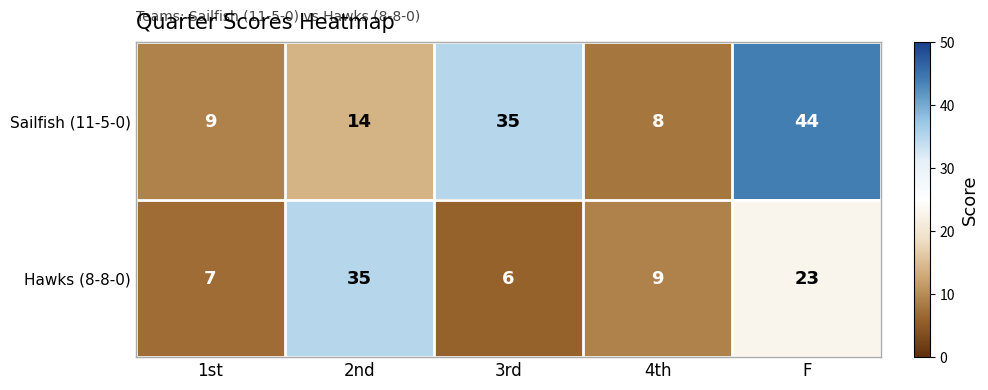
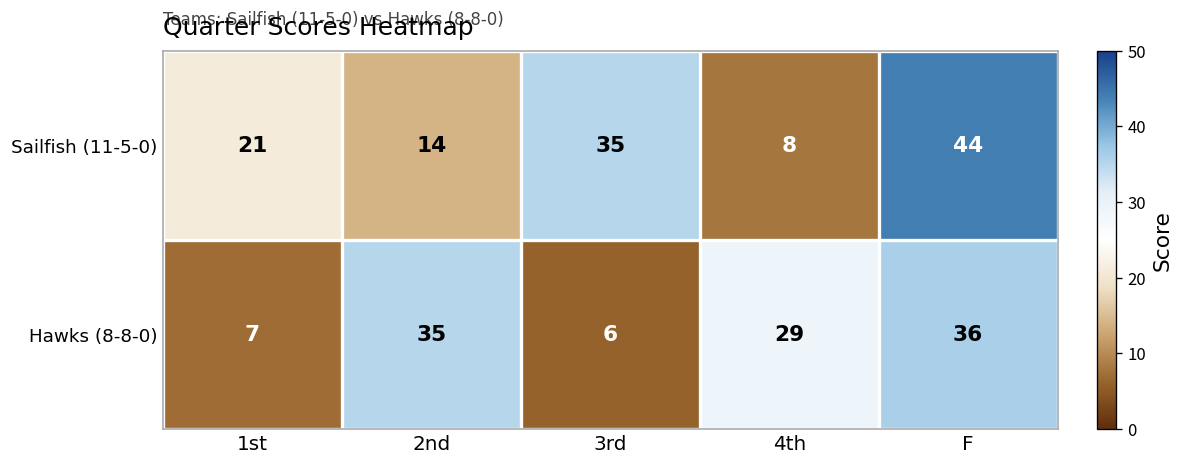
  {
    "Sailfish (11-5-0)": {
-     "1st": 9,
+     "1st": 21,
      "2nd": 14,
      "3rd": 35,
      "4th": 8,
      "F": 44
    },
    "Hawks (8-8-0)": {
      "1st": 7,
      "2nd": 35,
      "3rd": 6,
-     "4th": 9,
-     "F": 23
+     "4th": 29,
+     "F": 36
    }
  }
